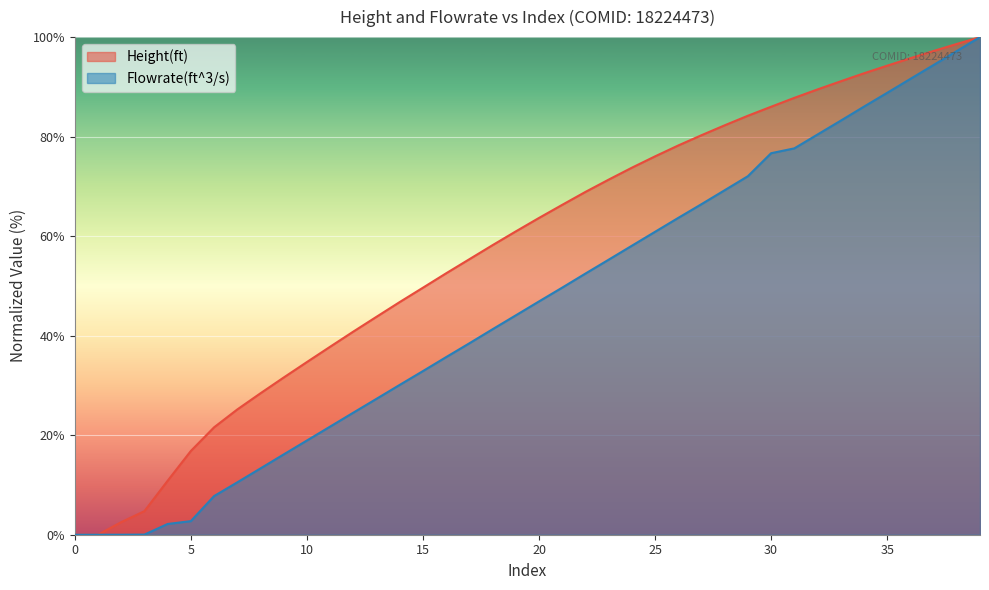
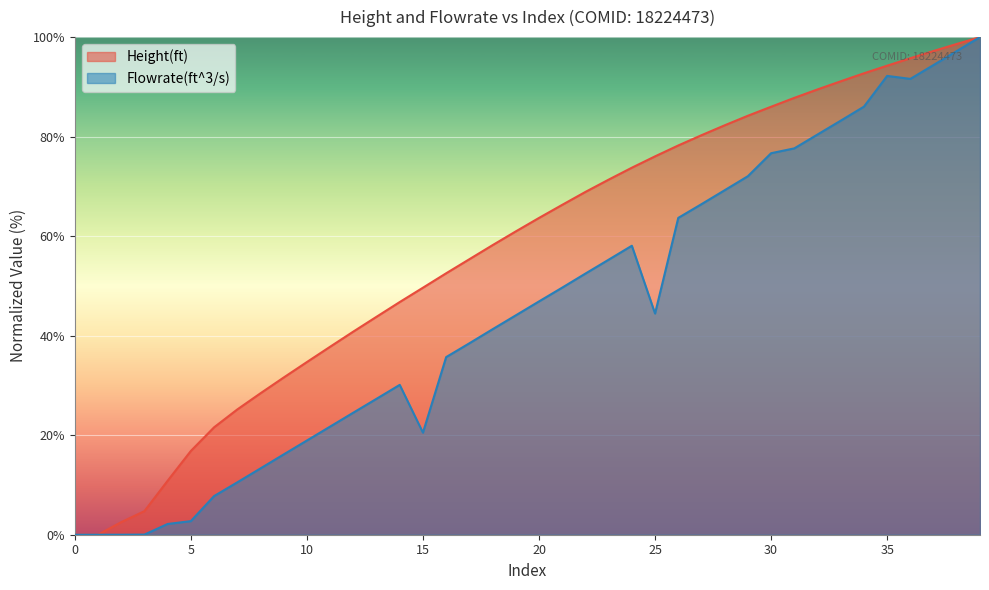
  {
    "Height(ft)": {
      "5": "17%",
      "10": "35%",
      "15": "50%",
      "20": "64%",
      "25": "76%",
      "30": "86%",
      "35": "94%"
    },
    "Flowrate(ft^3/s)": {
      "5": "3%",
      "10": "19%",
-     "15": "33%",
+     "15": "21%",
      "20": "47%",
-     "25": "61%",
+     "25": "44%",
      "30": "77%",
-     "35": "89%"
+     "35": "92%"
    }
  }
